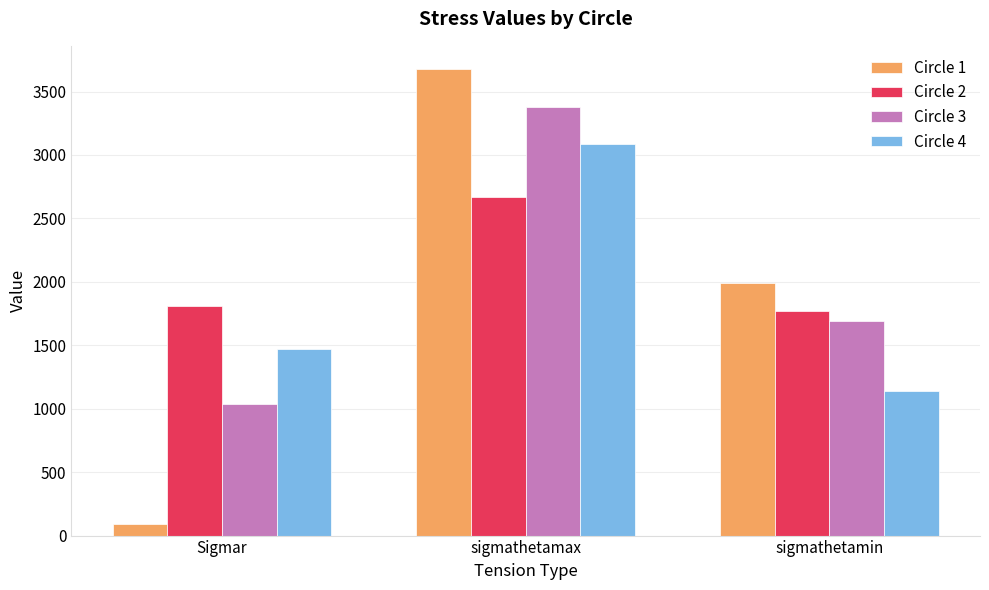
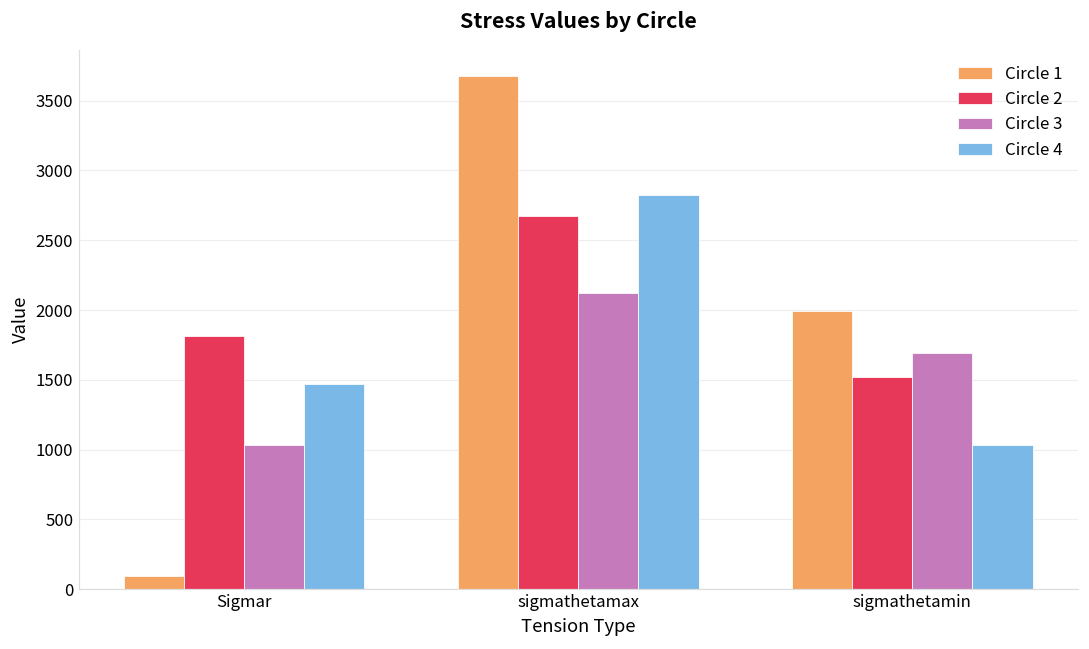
  {
    "Circle 1": {
      "Sigmar": 90,
      "sigmathetamax": 3680,
      "sigmathetamin": 1990
    },
    "Circle 2": {
      "Sigmar": 1810,
      "sigmathetamax": 2670,
-     "sigmathetamin": 1770
+     "sigmathetamin": 1520
    },
    "Circle 3": {
      "Sigmar": 1030,
-     "sigmathetamax": 3380,
+     "sigmathetamax": 2120,
      "sigmathetamin": 1690
    },
    "Circle 4": {
      "Sigmar": 1470,
-     "sigmathetamax": 3080,
-     "sigmathetamin": 1140
+     "sigmathetamax": 2820,
+     "sigmathetamin": 1030
    }
  }
